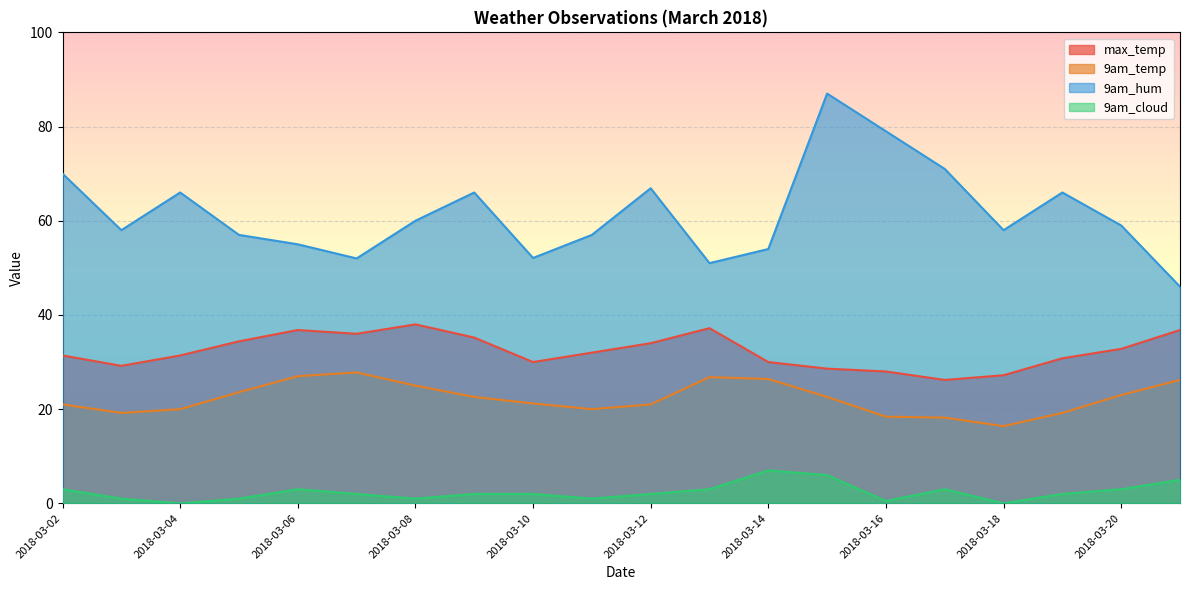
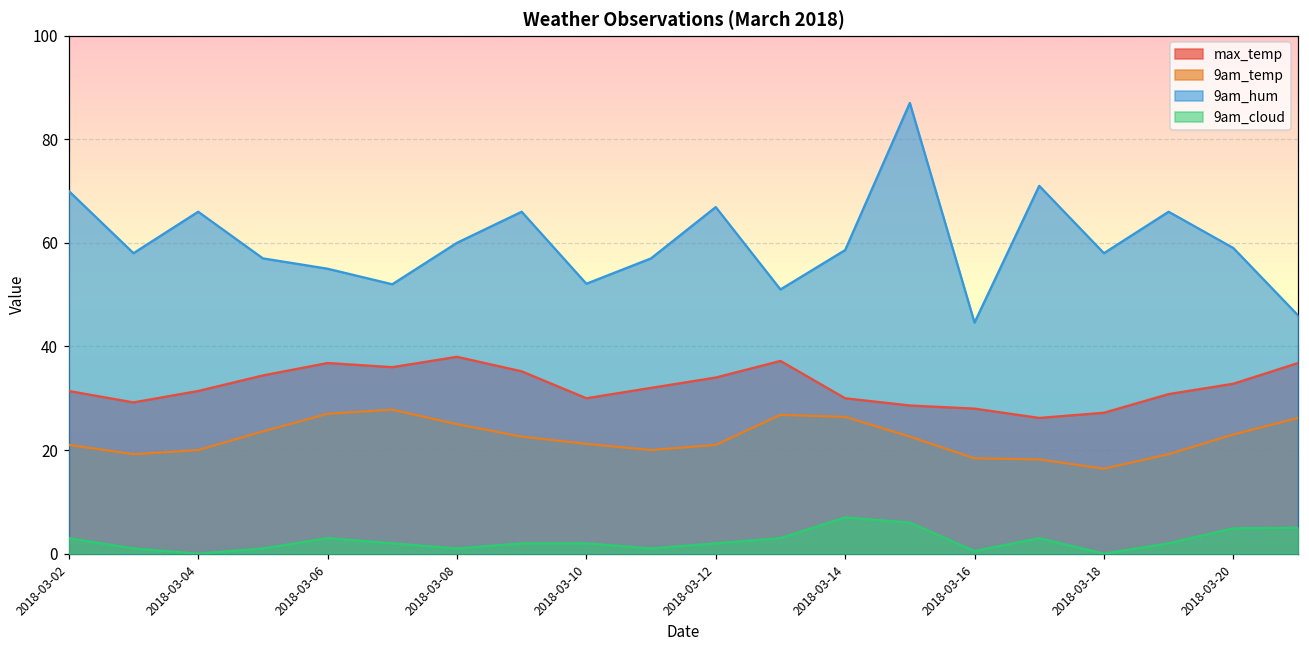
  {
    "9am_hum": {
      "2018-03-02": 70,
      "2018-03-04": 66,
      "2018-03-06": 55,
      "2018-03-08": 60,
      "2018-03-10": 52,
      "2018-03-12": 67,
-     "2018-03-14": 54,
-     "2018-03-16": 79,
+     "2018-03-14": 59,
+     "2018-03-16": 45,
      "2018-03-18": 58,
      "2018-03-20": 59
    },
    "9am_cloud": {
      "2018-03-02": 3,
      "2018-03-04": 0,
      "2018-03-06": 3,
      "2018-03-08": 1,
      "2018-03-10": 2,
      "2018-03-12": 2,
      "2018-03-14": 7,
      "2018-03-16": 1,
      "2018-03-18": 0,
-     "2018-03-20": 3
+     "2018-03-20": 5
    }
  }
